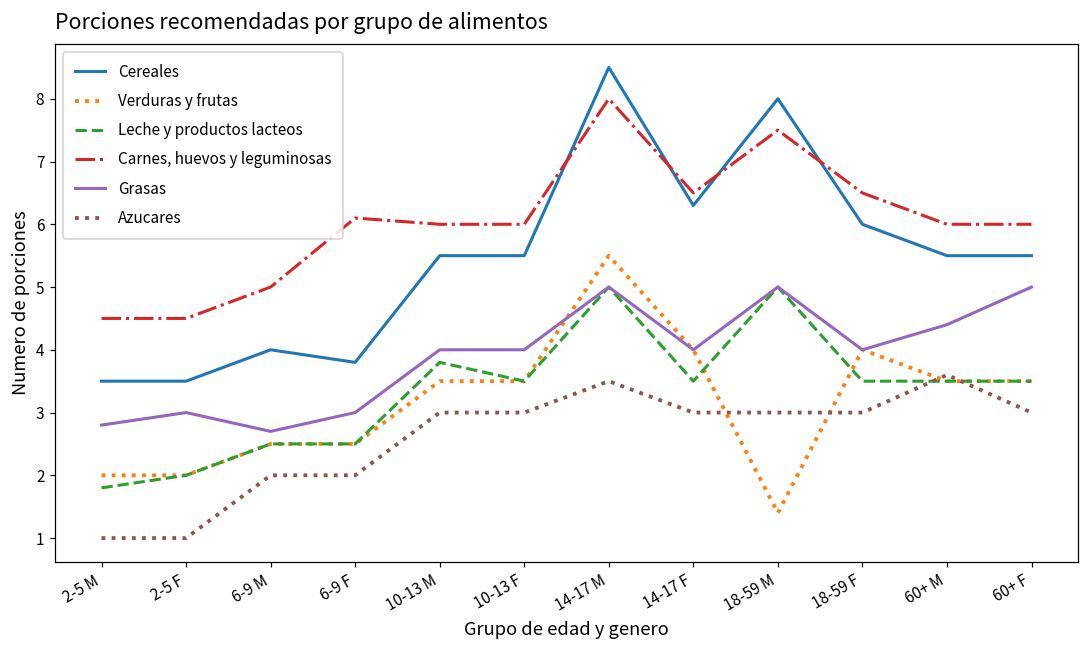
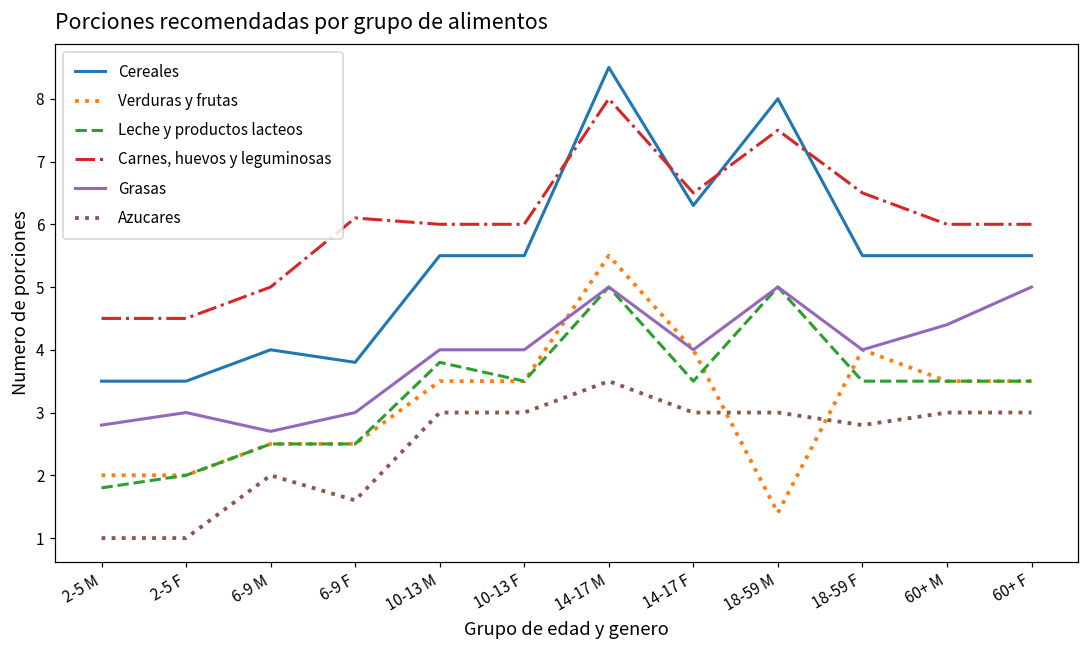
  {
    "Cereales": {
      "2-5 M": 3.5,
      "2-5 F": 3.5,
      "6-9 M": 4.0,
      "6-9 F": 3.8,
      "10-13 M": 5.5,
      "10-13 F": 5.5,
      "14-17 M": 8.5,
      "14-17 F": 6.3,
      "18-59 M": 8.0,
-     "18-59 F": 6.0,
+     "18-59 F": 5.5,
      "60+ M": 5.5,
      "60+ F": 5.5
    },
    "Verduras y frutas": {
      "2-5 M": 2.0,
      "10-13 M": 3.5,
      "14-17 M": 5.5,
      "18-59 M": 1.4
    },
    "Leche y productos lacteos": {
      "2-5 M": 1.8,
      "10-13 M": 3.8,
      "14-17 F": 3.5,
      "18-59 F": 3.5
    },
    "Carnes, huevos y leguminosas": {
      "2-5 M": 4.5,
      "2-5 F": 4.5,
      "6-9 M": 5.0,
      "6-9 F": 6.1,
      "10-13 M": 6.0,
      "10-13 F": 6.0,
      "14-17 M": 8.0,
      "14-17 F": 6.5,
      "18-59 M": 7.5,
      "18-59 F": 6.5,
      "60+ M": 6.0,
      "60+ F": 6.0
    },
    "Grasas": {
      "2-5 M": 2.8,
      "2-5 F": 3.0,
      "6-9 M": 2.7,
      "6-9 F": 3.0,
      "10-13 M": 4.0,
      "10-13 F": 4.0,
      "60+ M": 4.4,
      "60+ F": 5.0
    },
    "Azucares": {
      "2-5 M": 1.0,
      "2-5 F": 1.0,
      "6-9 M": 2.0,
-     "6-9 F": 2.0,
+     "6-9 F": 1.6,
      "10-13 M": 3.0,
      "10-13 F": 3.0,
      "14-17 M": 3.5,
      "14-17 F": 3.0,
      "18-59 M": 3.0,
-     "18-59 F": 3.0,
-     "60+ M": 3.6,
+     "18-59 F": 2.8,
+     "60+ M": 3.0,
      "60+ F": 3.0
    }
  }
